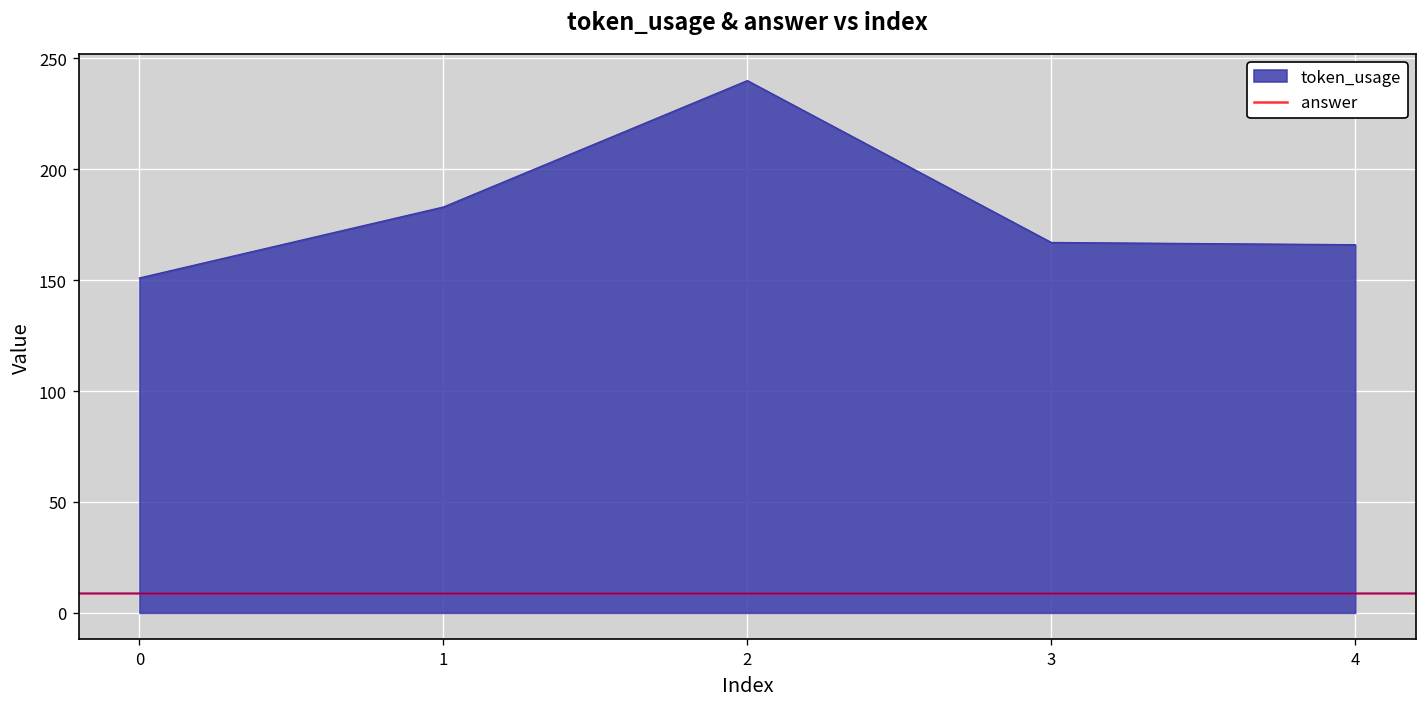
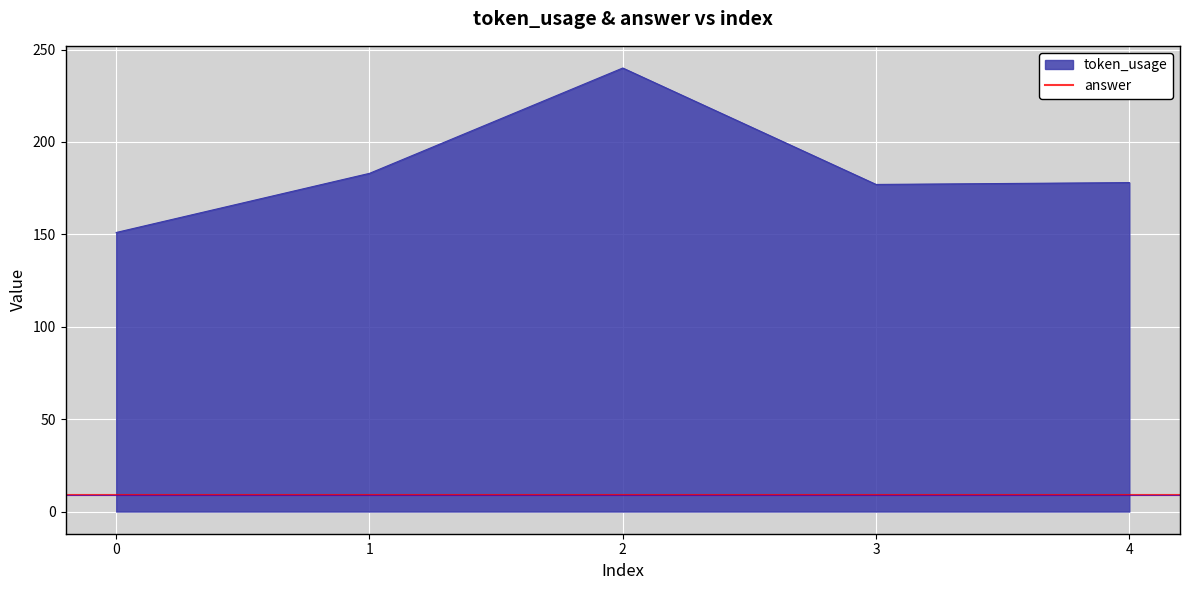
  {
    "0": 151,
    "1": 183,
    "2": 240,
-   "3": 167,
-   "4": 166
+   "3": 177,
+   "4": 178
  }
